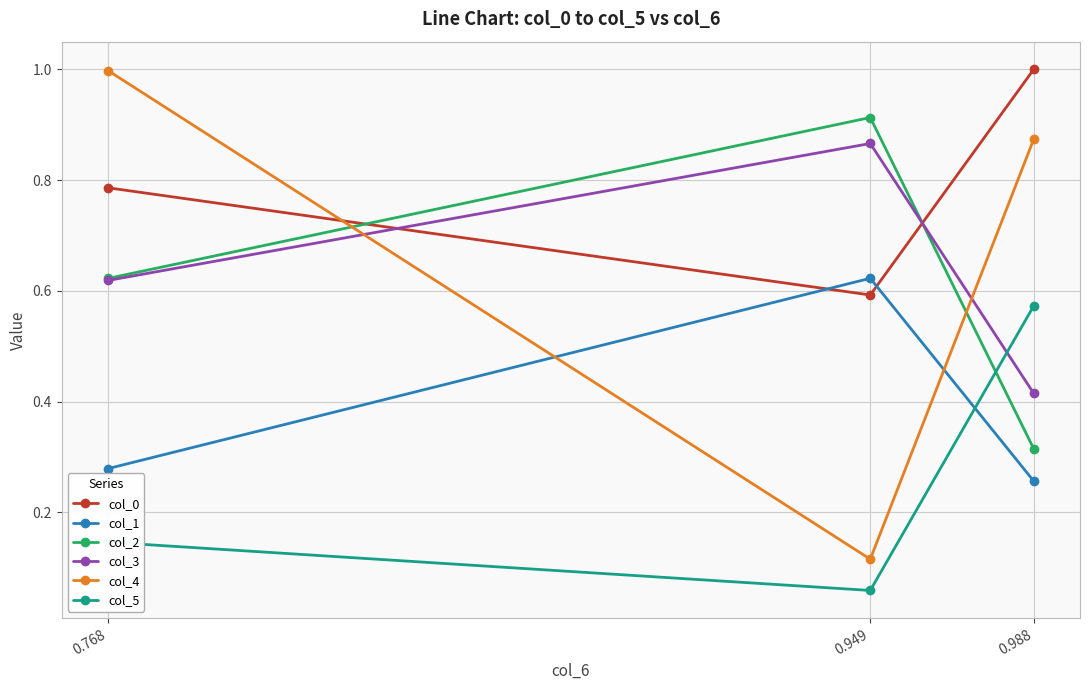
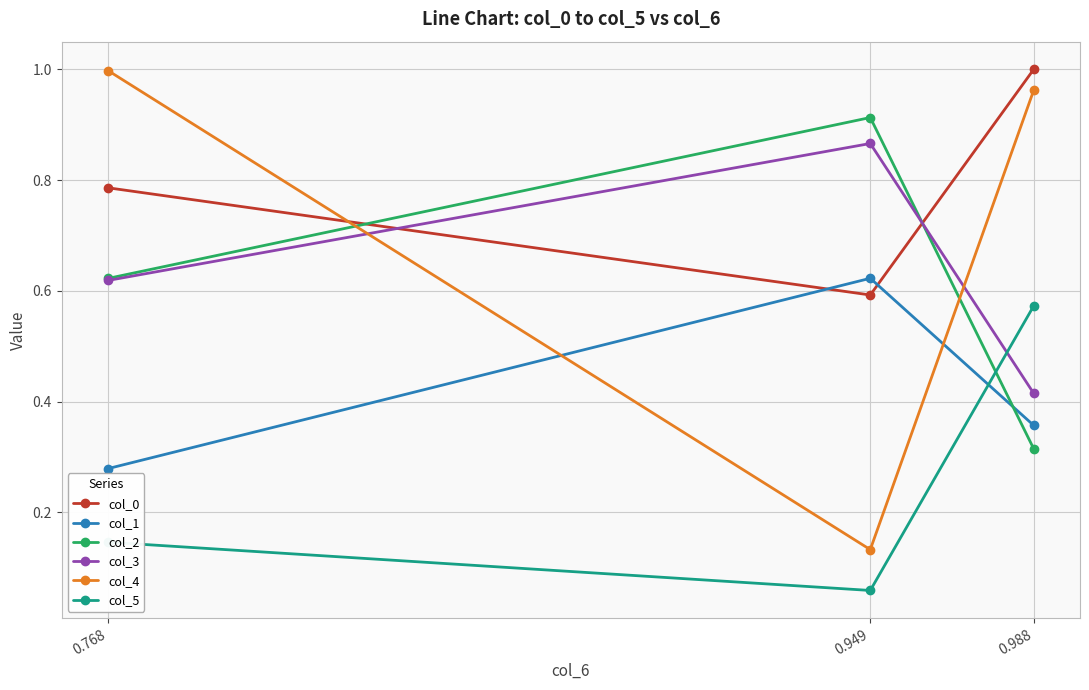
  {
    "col_0": {
      "0.768": 0.79,
      "0.949": 0.59,
      "0.988": 1.00
    },
    "col_1": {
      "0.768": 0.28,
      "0.949": 0.62,
-     "0.988": 0.26
+     "0.988": 0.36
    },
    "col_3": {
      "0.949": 0.87,
      "0.988": 0.42
    },
    "col_4": {
      "0.768": 1.00,
-     "0.949": 0.12,
-     "0.988": 0.87
+     "0.949": 0.13,
+     "0.988": 0.96
    }
  }
